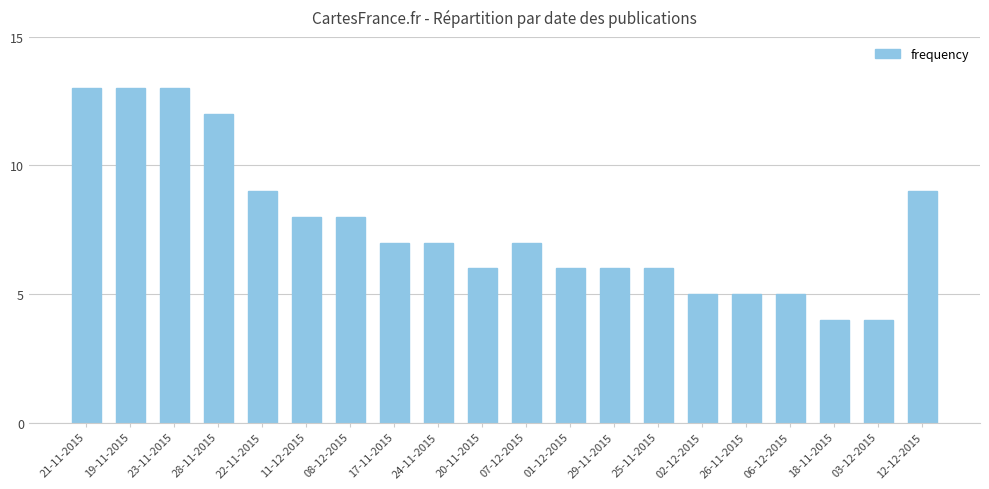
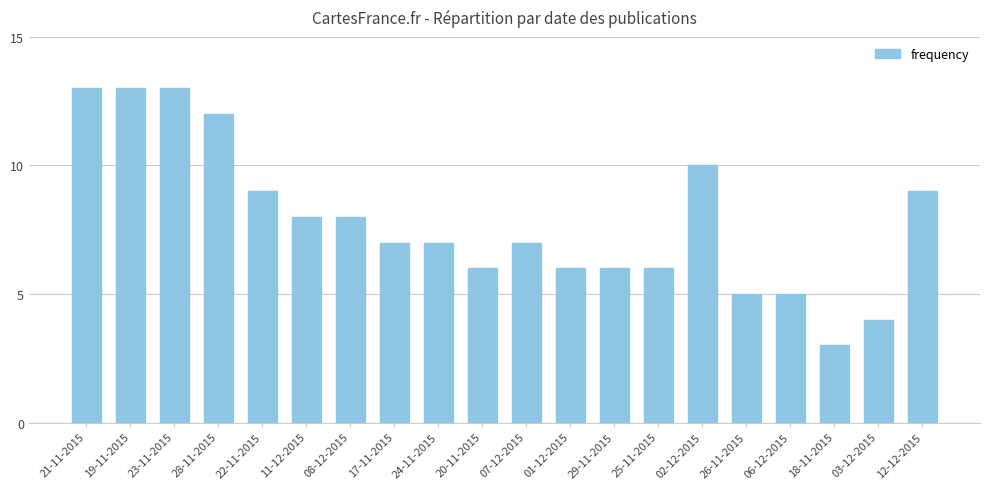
  {
    "21-11-2015": 13,
    "19-11-2015": 13,
    "23-11-2015": 13,
    "28-11-2015": 12,
    "22-11-2015": 9,
    "11-12-2015": 8,
    "08-12-2015": 8,
    "17-11-2015": 7,
    "24-11-2015": 7,
    "20-11-2015": 6,
    "07-12-2015": 7,
    "01-12-2015": 6,
    "29-11-2015": 6,
    "25-11-2015": 6,
-   "02-12-2015": 5,
+   "02-12-2015": 10,
    "26-11-2015": 5,
    "06-12-2015": 5,
-   "18-11-2015": 4,
+   "18-11-2015": 3,
    "03-12-2015": 4,
    "12-12-2015": 9
  }
